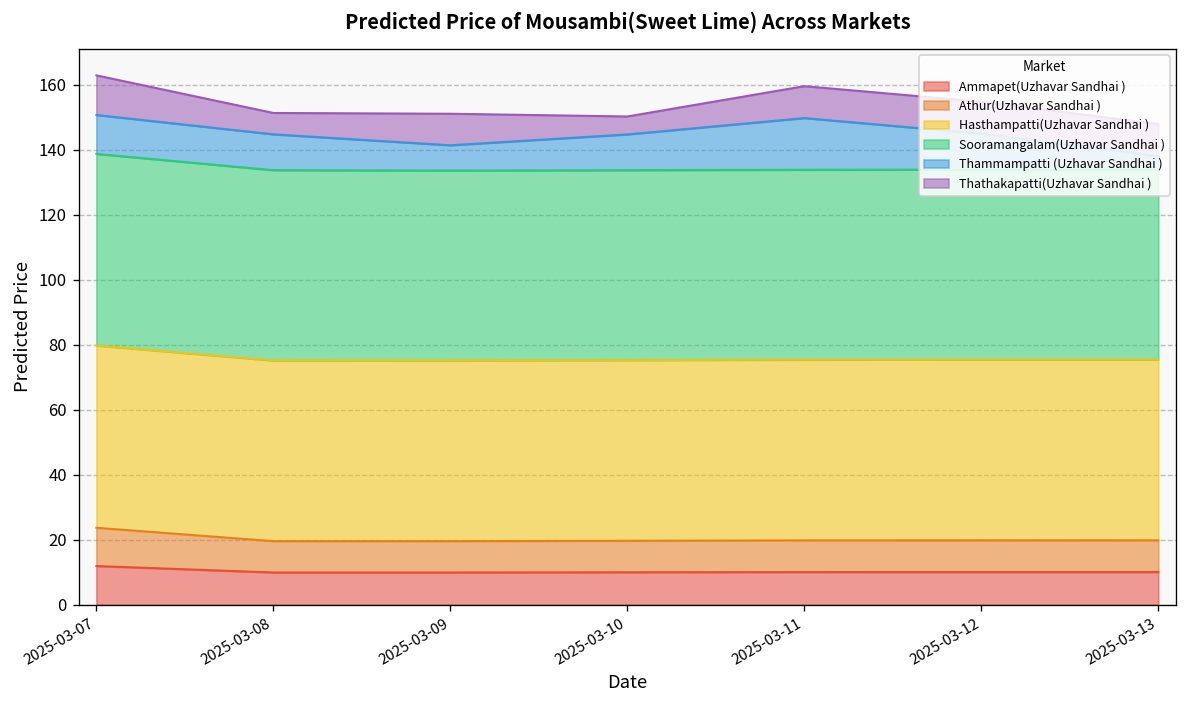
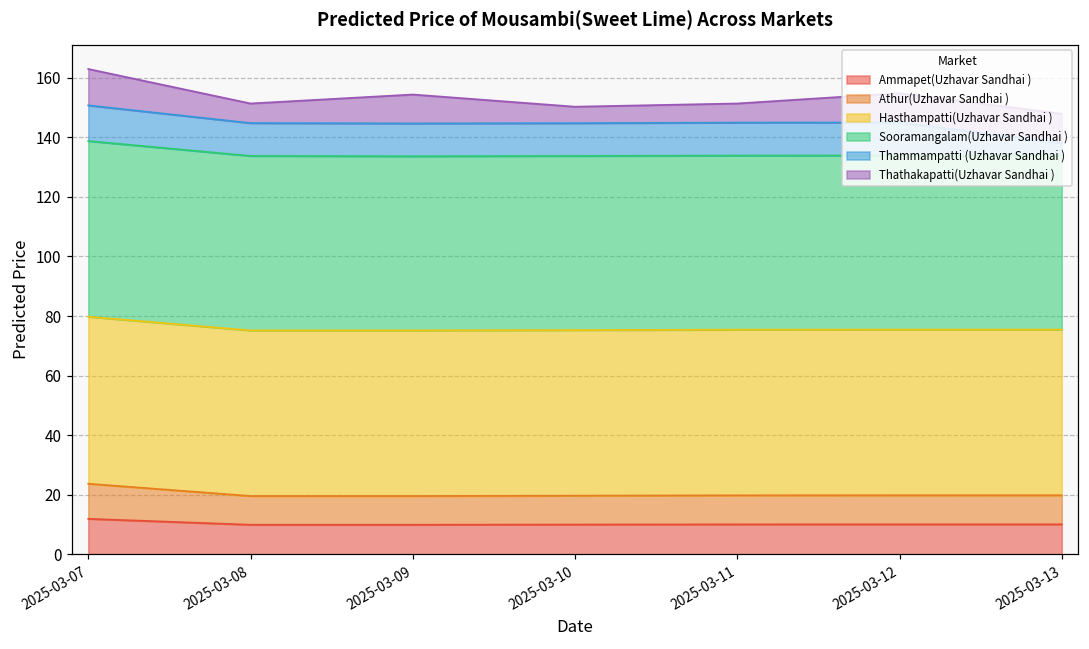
  {
    "Sooramangalam(Uzhavar Sandhai )": {
      "2025-03-07": 59,
      "2025-03-08": 59,
      "2025-03-09": 58,
      "2025-03-10": 58,
      "2025-03-11": 58
    },
    "Thammampatti (Uzhavar Sandhai )": {
      "2025-03-07": 12,
      "2025-03-08": 11,
-     "2025-03-09": 8,
+     "2025-03-09": 11,
      "2025-03-10": 11,
-     "2025-03-11": 16
+     "2025-03-11": 11
    },
    "Thathakapatti(Uzhavar Sandhai )": {
      "2025-03-07": 12,
      "2025-03-08": 7,
      "2025-03-09": 10,
      "2025-03-10": 6,
-     "2025-03-11": 10
+     "2025-03-11": 6
    }
  }
